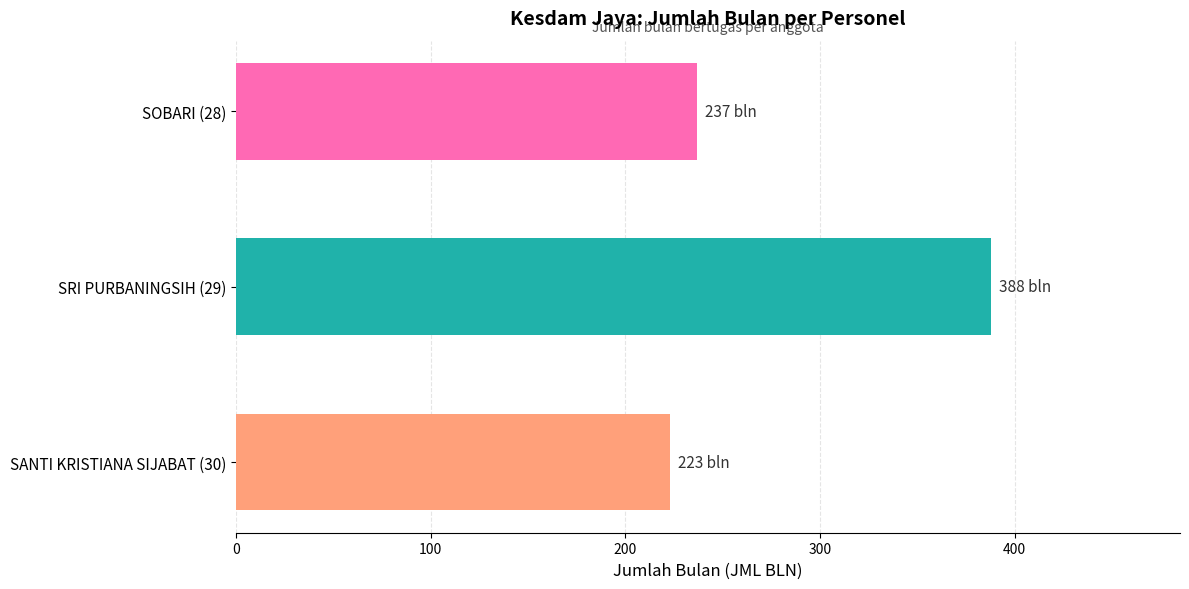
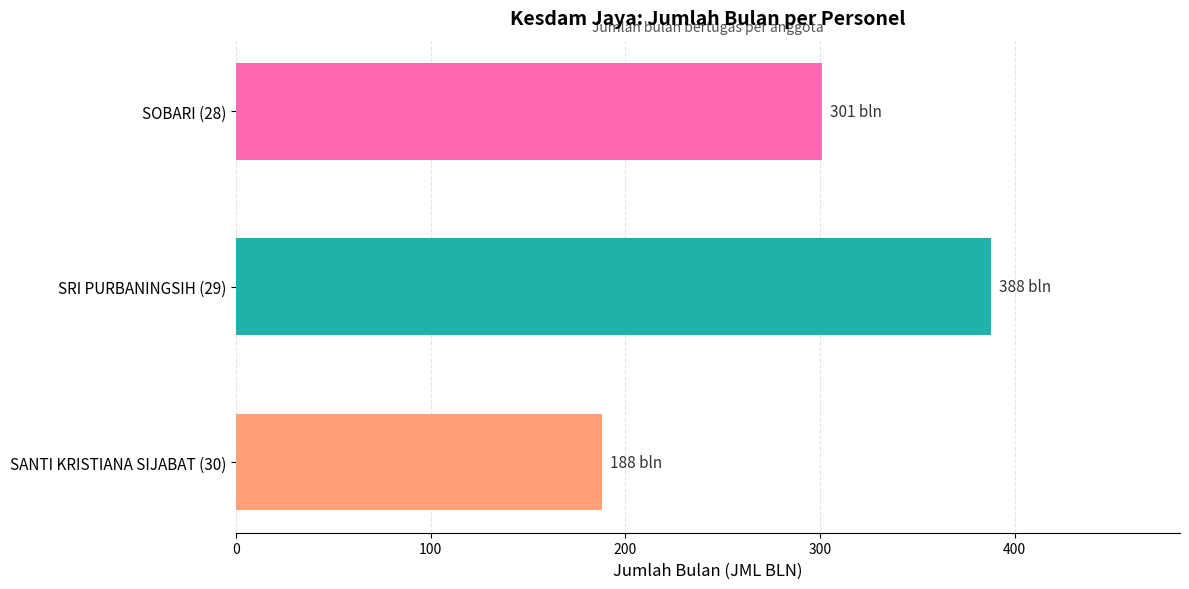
  {
-   "SOBARI (28)": 237,
+   "SOBARI (28)": 301,
    "SRI PURBANINGSIH (29)": 388,
-   "SANTI KRISTIANA SIJABAT (30)": 223
+   "SANTI KRISTIANA SIJABAT (30)": 188
  }
